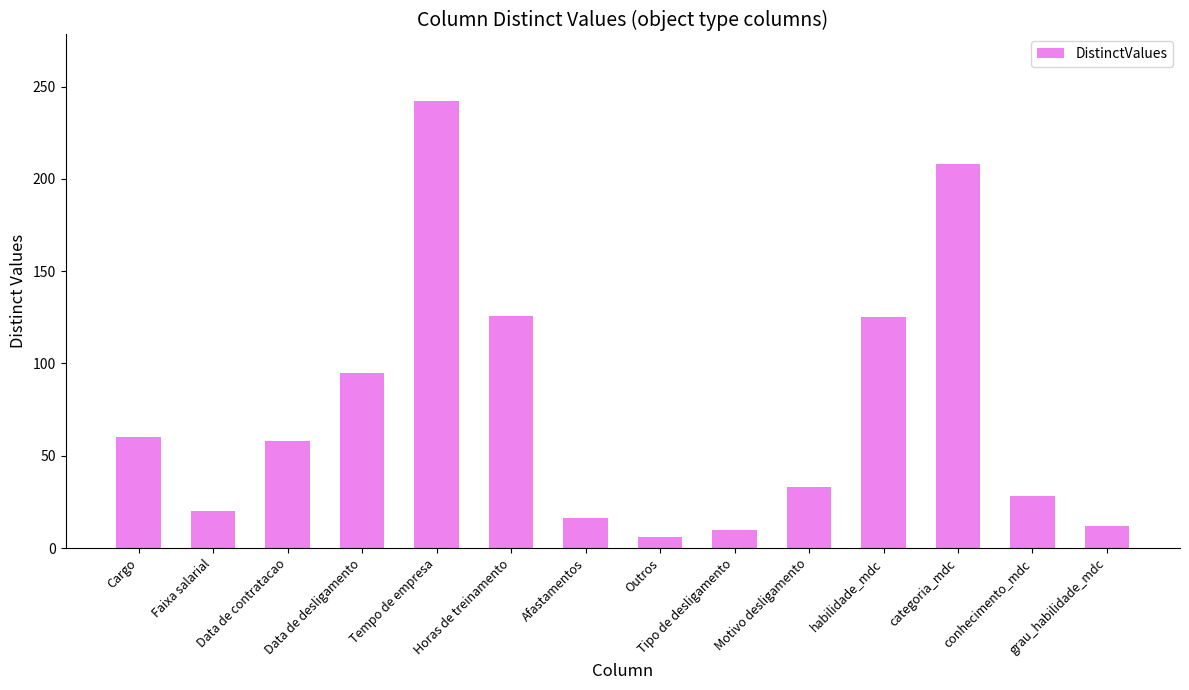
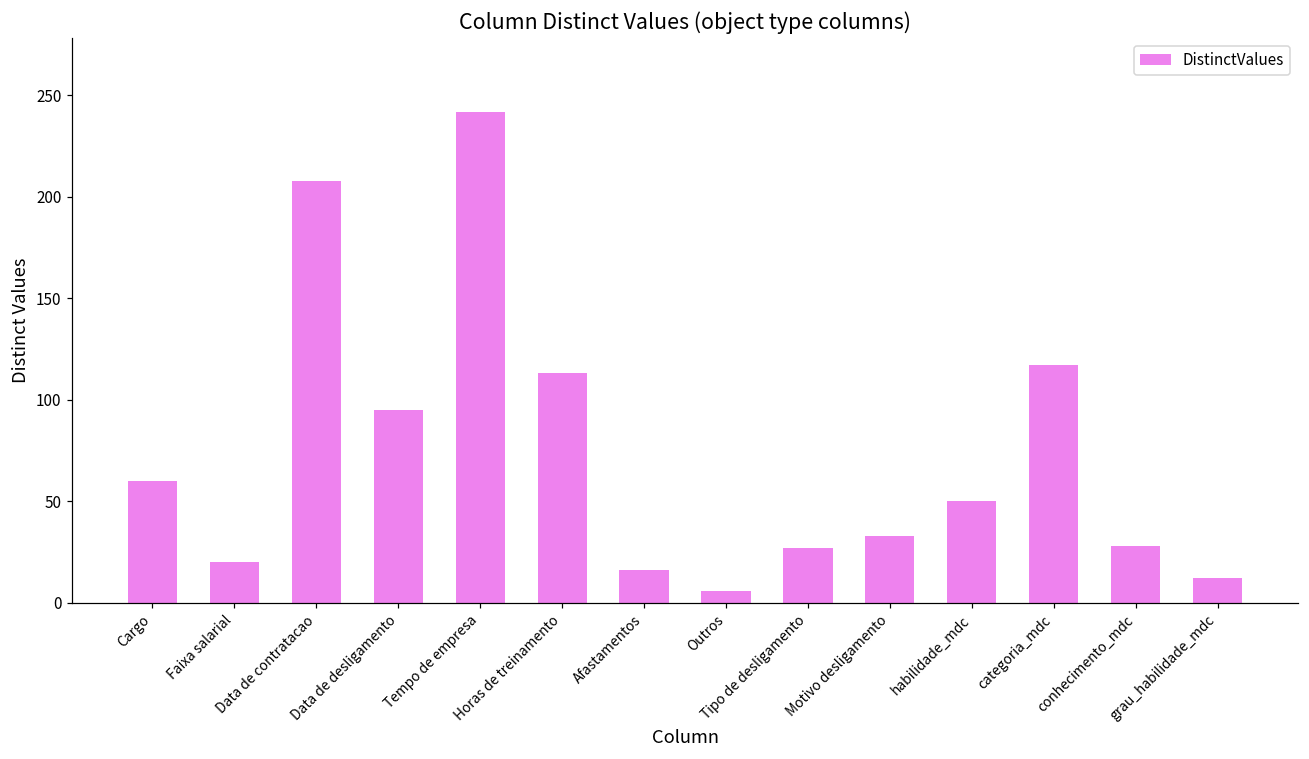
  {
    "Cargo": 60,
    "Faixa salarial": 20,
-   "Data de contratacao": 58,
+   "Data de contratacao": 208,
    "Data de desligamento": 95,
    "Tempo de empresa": 242,
-   "Horas de treinamento": 126,
+   "Horas de treinamento": 113,
    "Afastamentos": 16,
    "Outros": 6,
-   "Tipo de desligamento": 10,
+   "Tipo de desligamento": 27,
    "Motivo desligamento": 33,
-   "habilidade_mdc": 125,
-   "categoria_mdc": 208,
+   "habilidade_mdc": 50,
+   "categoria_mdc": 117,
    "conhecimento_mdc": 28,
    "grau_habilidade_mdc": 12
  }
